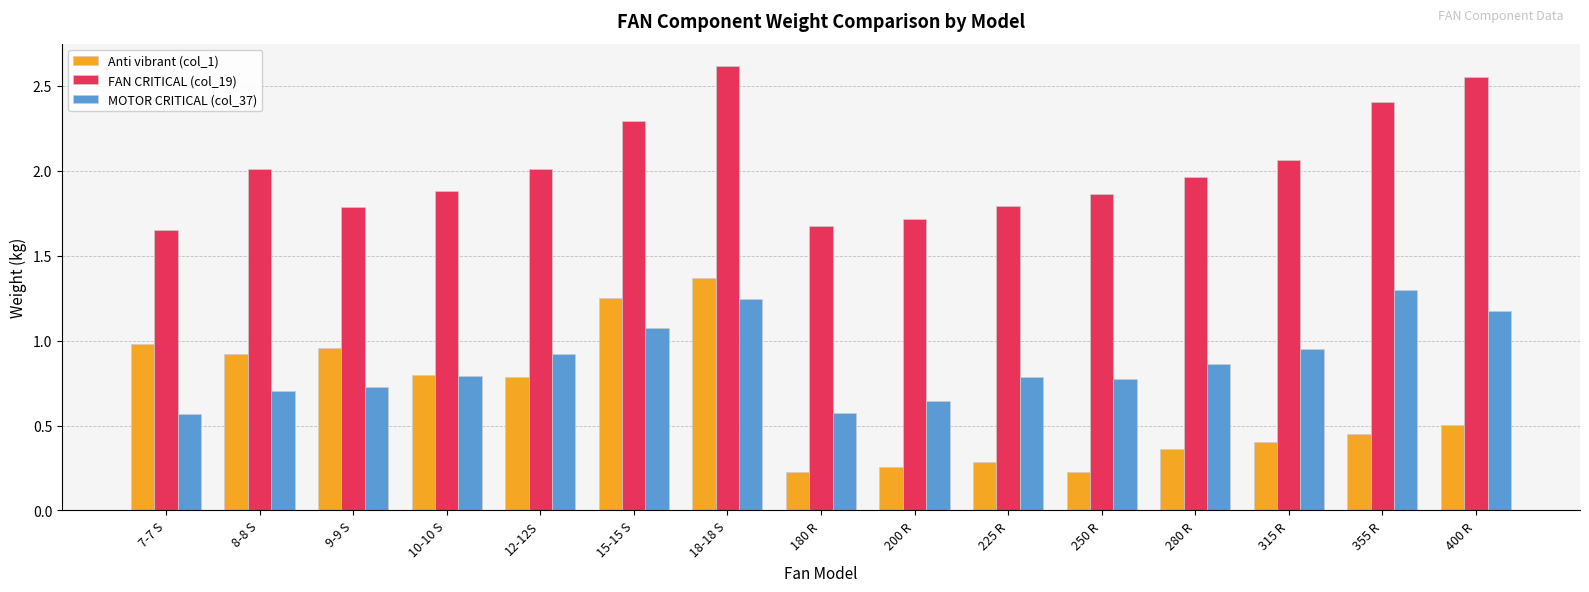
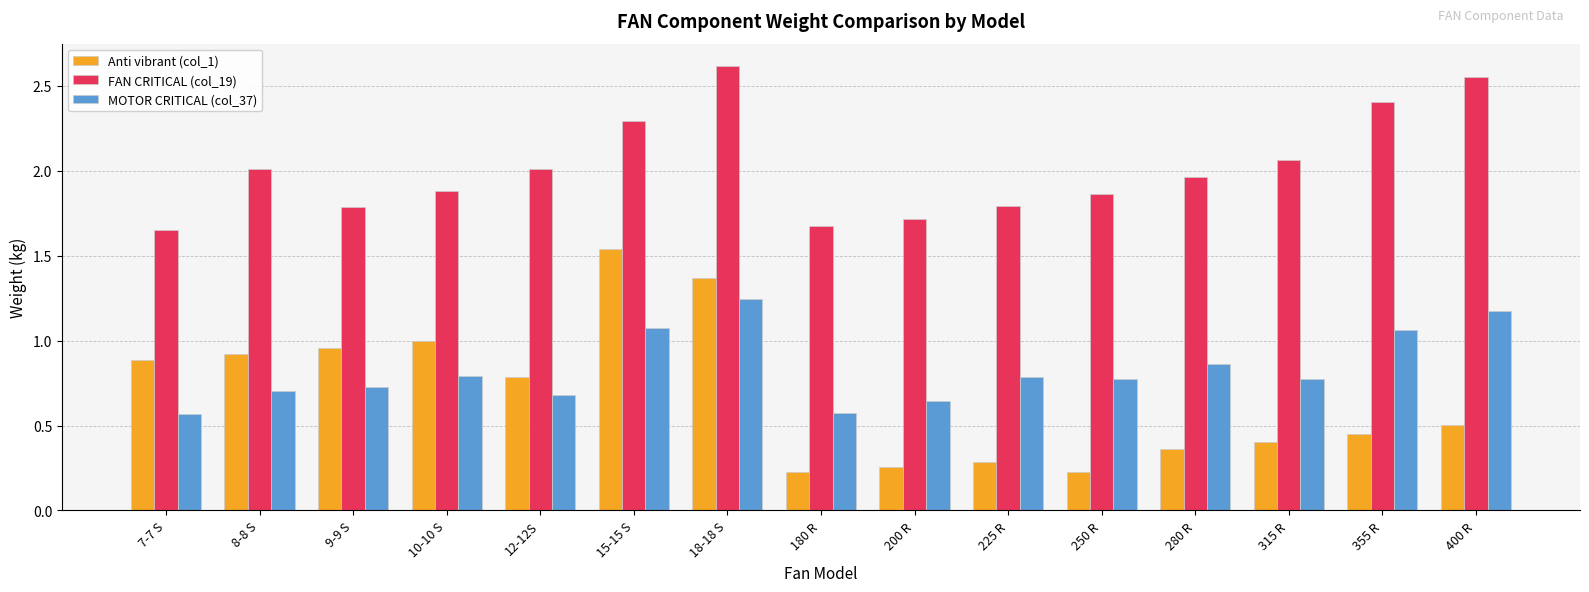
  {
    "Anti vibrant (col_1)": {
-     "7-7 S": 0.98,
+     "7-7 S": 0.89,
      "8-8 S": 0.92,
      "9-9 S": 0.96,
-     "10-10 S": 0.8,
+     "10-10 S": 1.0,
      "12-12S": 0.79,
-     "15-15 S": 1.25,
+     "15-15 S": 1.54,
      "18-18 S": 1.37,
      "180 R": 0.23,
      "200 R": 0.26,
      "225 R": 0.29,
      "250 R": 0.23,
      "280 R": 0.36,
      "315 R": 0.40,
      "355 R": 0.45,
      "400 R": 0.51
    },
    "FAN CRITICAL (col_19)": {
      "7-7 S": 1.65,
      "8-8 S": 2.01,
      "9-9 S": 1.79,
      "10-10 S": 1.88,
      "12-12S": 2.01,
      "15-15 S": 2.29,
      "18-18 S": 2.62,
      "180 R": 1.68,
      "200 R": 1.72,
      "225 R": 1.79,
      "250 R": 1.87,
      "280 R": 1.96,
      "315 R": 2.07,
      "355 R": 2.41,
      "400 R": 2.55
    },
    "MOTOR CRITICAL (col_37)": {
      "7-7 S": 0.57,
      "8-8 S": 0.70,
      "9-9 S": 0.73,
      "10-10 S": 0.79,
-     "12-12S": 0.92,
+     "12-12S": 0.68,
      "15-15 S": 1.07,
      "18-18 S": 1.24,
      "180 R": 0.58,
      "200 R": 0.64,
      "225 R": 0.78,
      "250 R": 0.77,
      "280 R": 0.86,
-     "315 R": 0.95,
-     "355 R": 1.30,
+     "315 R": 0.77,
+     "355 R": 1.06,
      "400 R": 1.17
    }
  }
